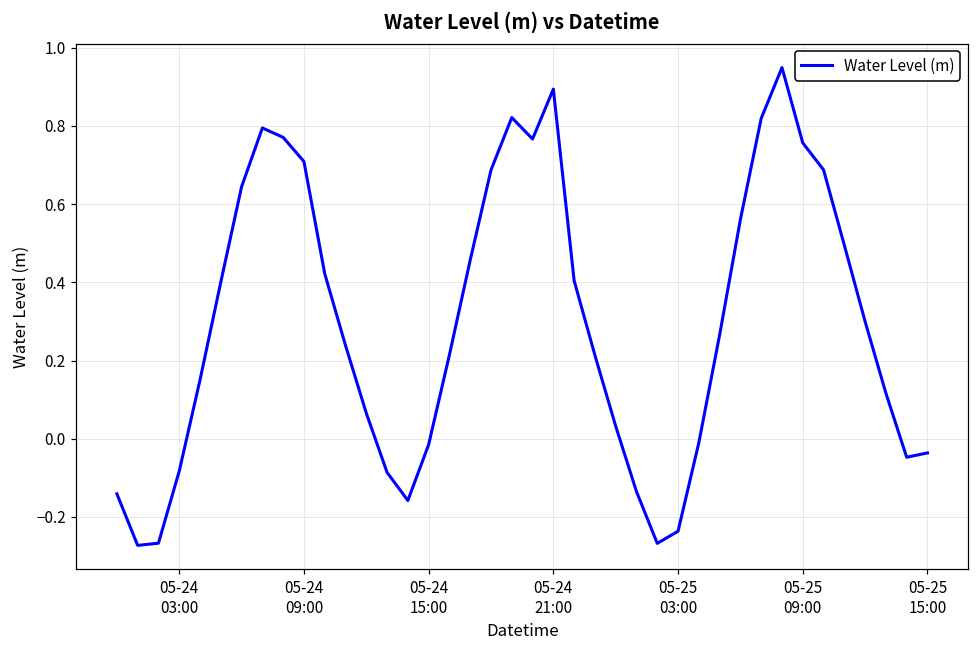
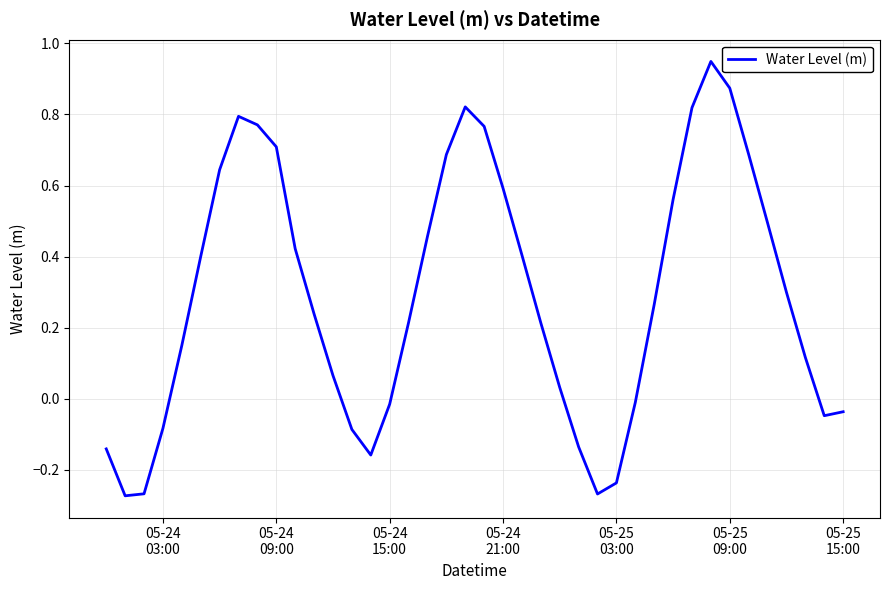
  {
    "05-24 03:00": -0.08,
    "05-24 09:00": 0.71,
    "05-24 15:00": -0.02,
-   "05-24 21:00": 0.89,
+   "05-24 21:00": 0.59,
    "05-25 03:00": -0.24,
-   "05-25 09:00": 0.76,
+   "05-25 09:00": 0.87,
    "05-25 15:00": -0.04
  }
